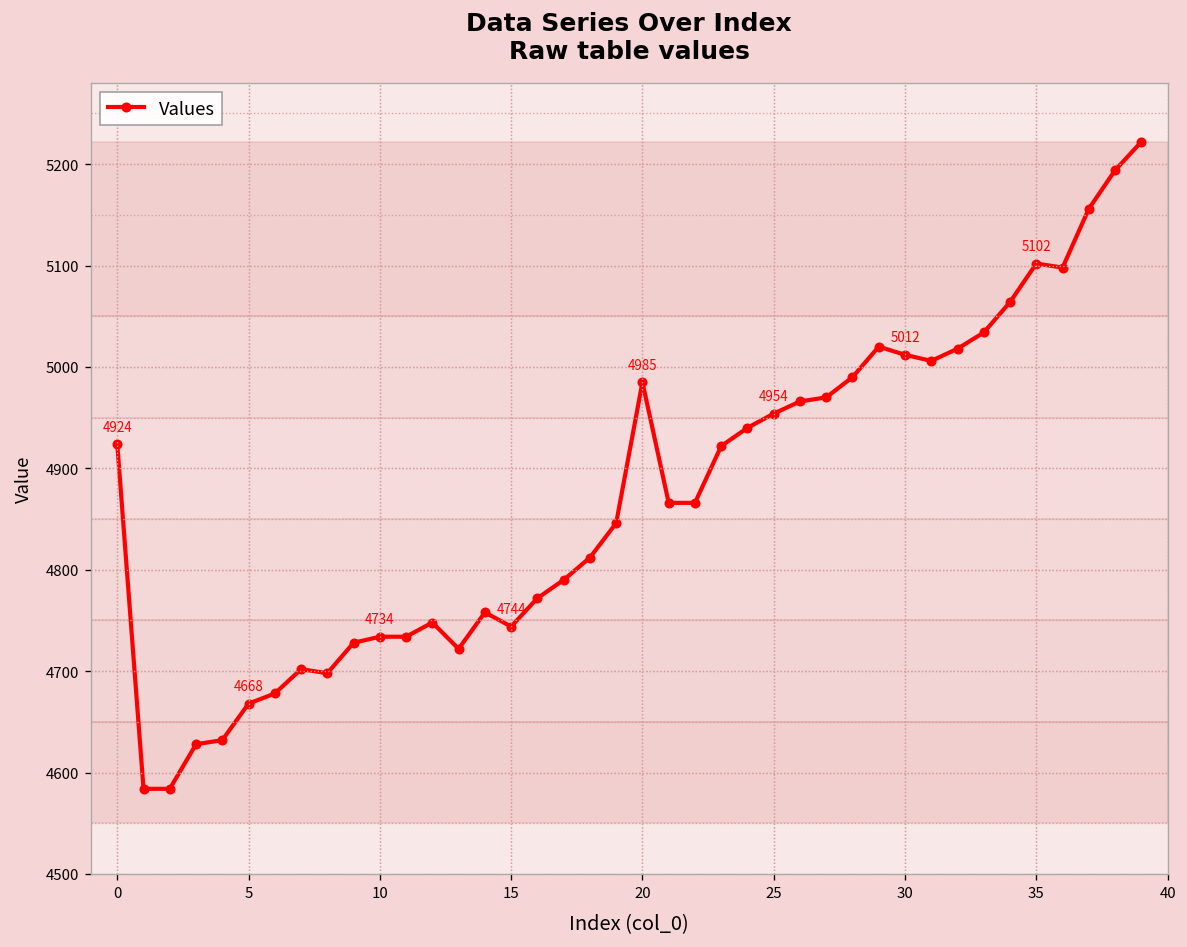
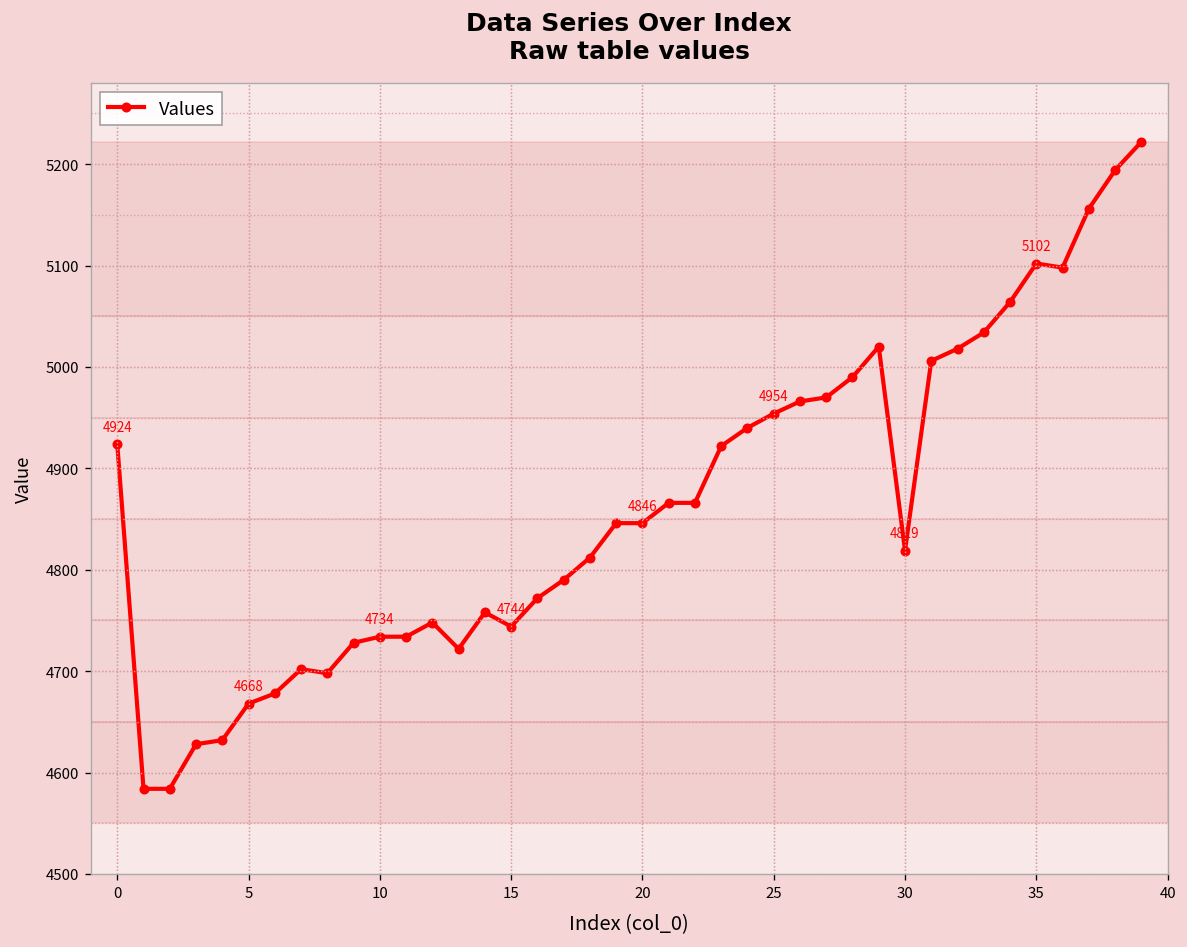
  {
    "0": 4924,
    "5": 4668,
    "10": 4734,
    "15": 4744,
-   "20": 4985,
+   "20": 4846,
    "25": 4954,
-   "30": 5012,
+   "30": 4819,
    "35": 5102
  }
